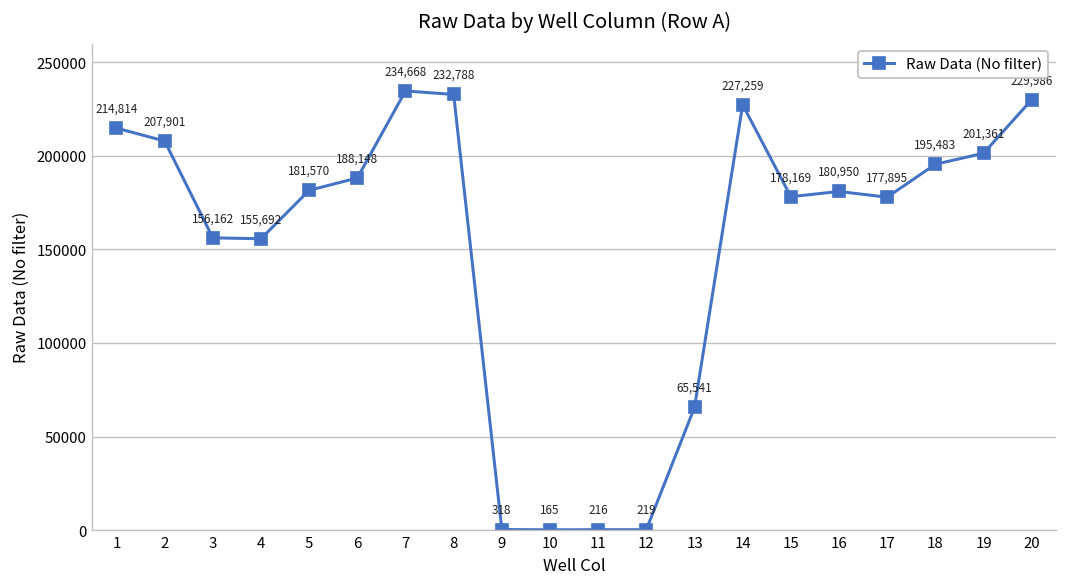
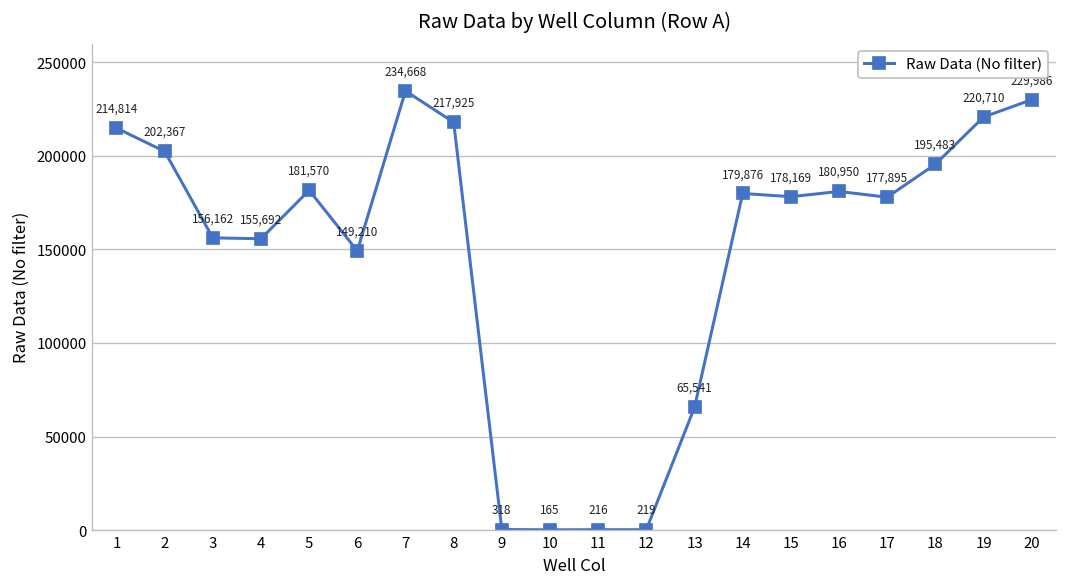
  {
    "1": "214,814",
-   "2": "207,901",
+   "2": "202,367",
    "3": "156,162",
    "4": "155,692",
    "5": "181,570",
-   "6": "188,148",
+   "6": "149,210",
    "7": "234,668",
-   "8": "232,788",
+   "8": "217,925",
    "9": "318",
    "10": "165",
    "11": "216",
    "12": "219",
    "13": "65,541",
-   "14": "227,259",
+   "14": "179,876",
    "15": "178,169",
    "16": "180,950",
    "17": "177,895",
    "18": "195,483",
-   "19": "201,361"
+   "19": "220,710"
  }
